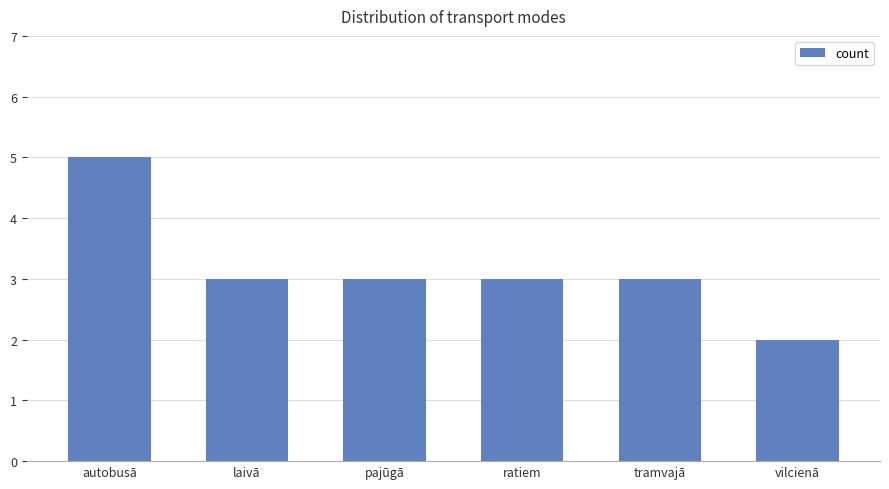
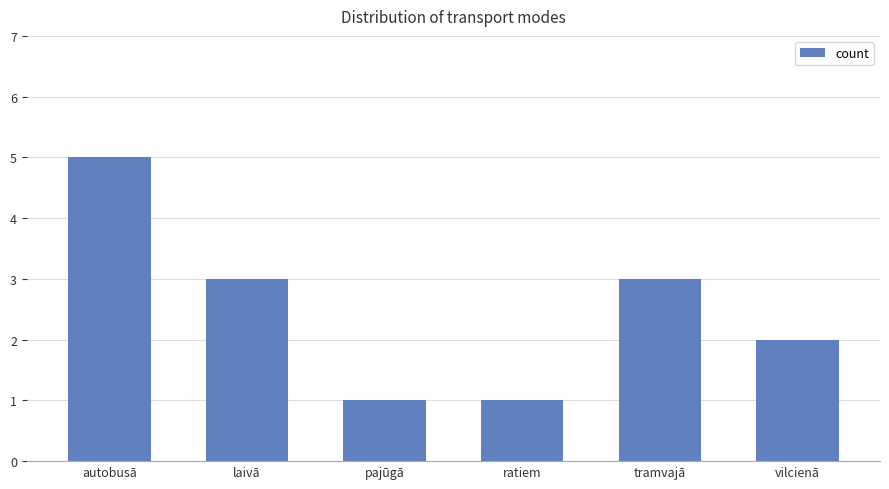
  {
    "autobusā": 5,
    "laivā": 3,
-   "pajūgā": 3,
-   "ratiem": 3,
+   "pajūgā": 1,
+   "ratiem": 1,
    "tramvajā": 3,
    "vilcienā": 2
  }
